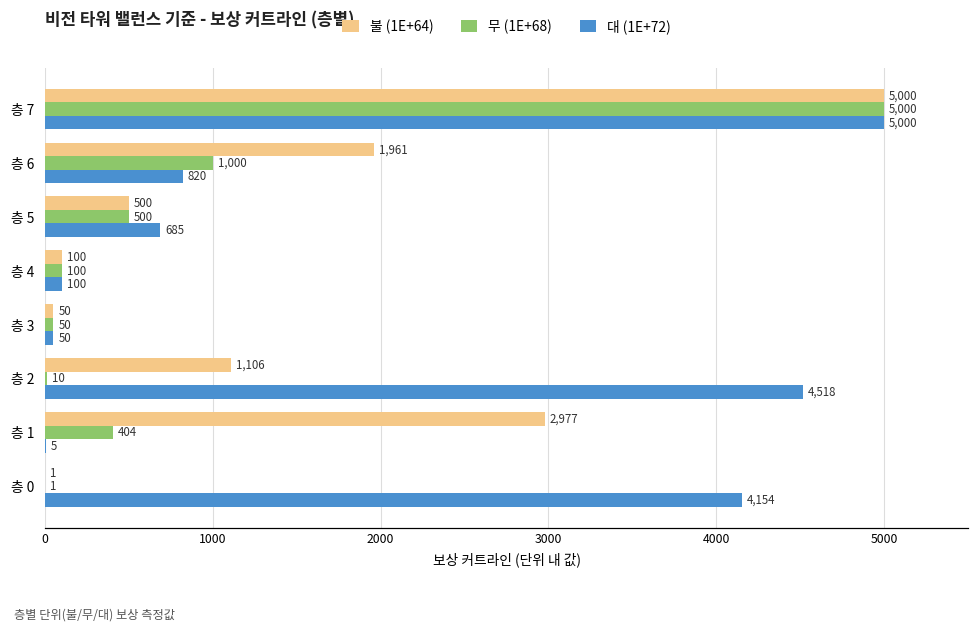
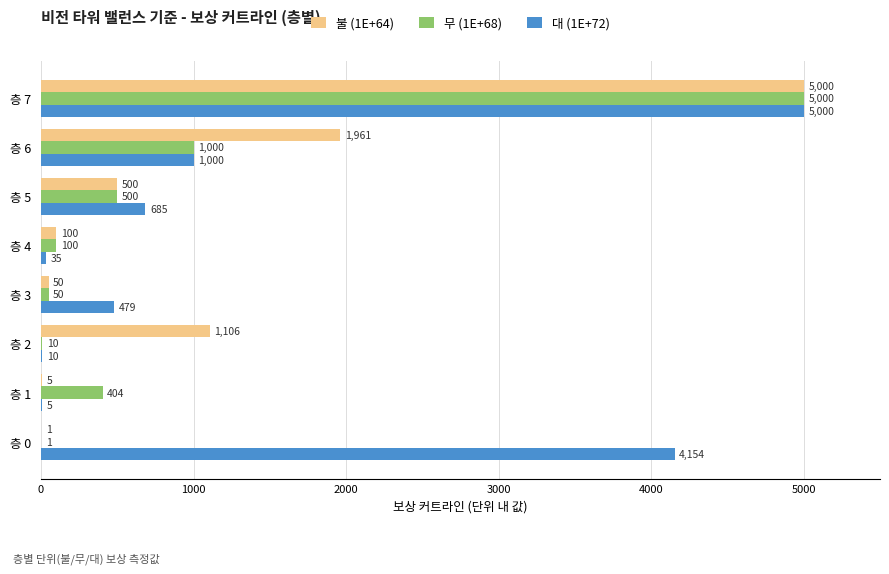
  {
    "불 (1E+64)": {
      "층 7": "5,000",
      "층 6": "1,961",
      "층 5": "500",
      "층 4": "100",
      "층 3": "50",
      "층 2": "1,106",
-     "층 1": "2,977",
+     "층 1": "5",
      "층 0": "1"
    },
    "무 (1E+68)": {
      "층 7": "5,000",
      "층 6": "1,000",
      "층 5": "500",
      "층 4": "100",
      "층 3": "50",
      "층 2": "10",
      "층 1": "404",
      "층 0": "1"
    },
    "대 (1E+72)": {
      "층 7": "5,000",
-     "층 6": "820",
+     "층 6": "1,000",
      "층 5": "685",
-     "층 4": "100",
-     "층 3": "50",
-     "층 2": "4,518",
+     "층 4": "35",
+     "층 3": "479",
+     "층 2": "10",
      "층 1": "5",
      "층 0": "4,154"
    }
  }
